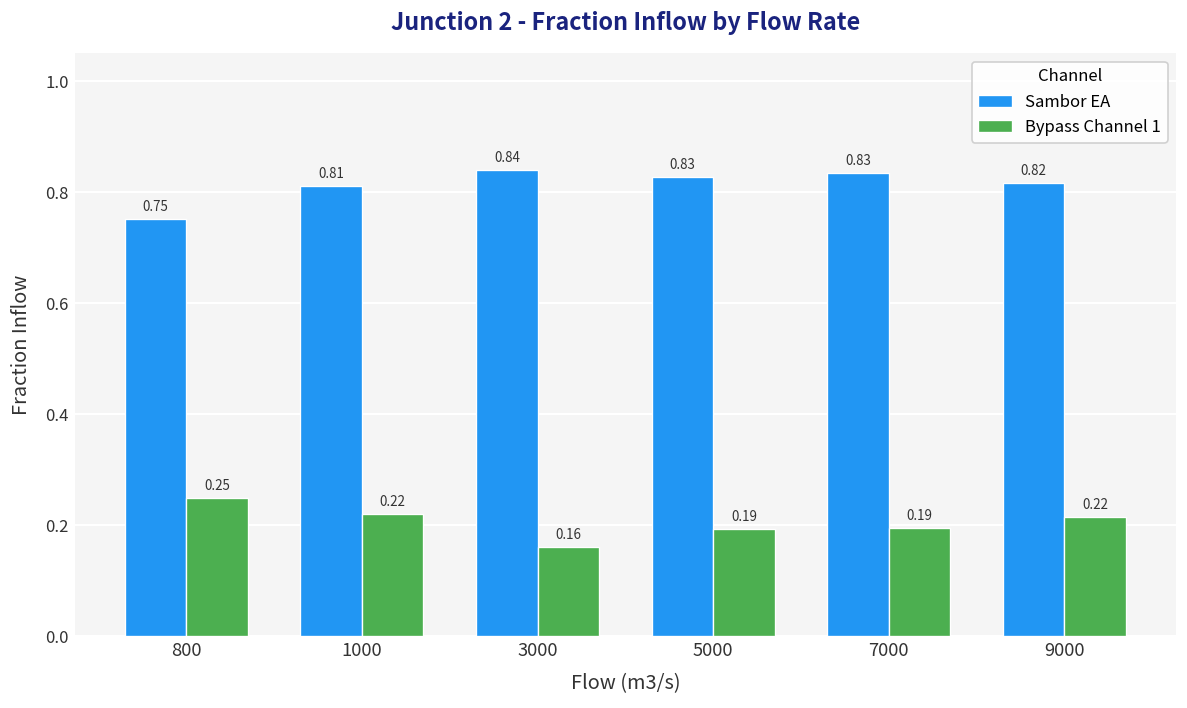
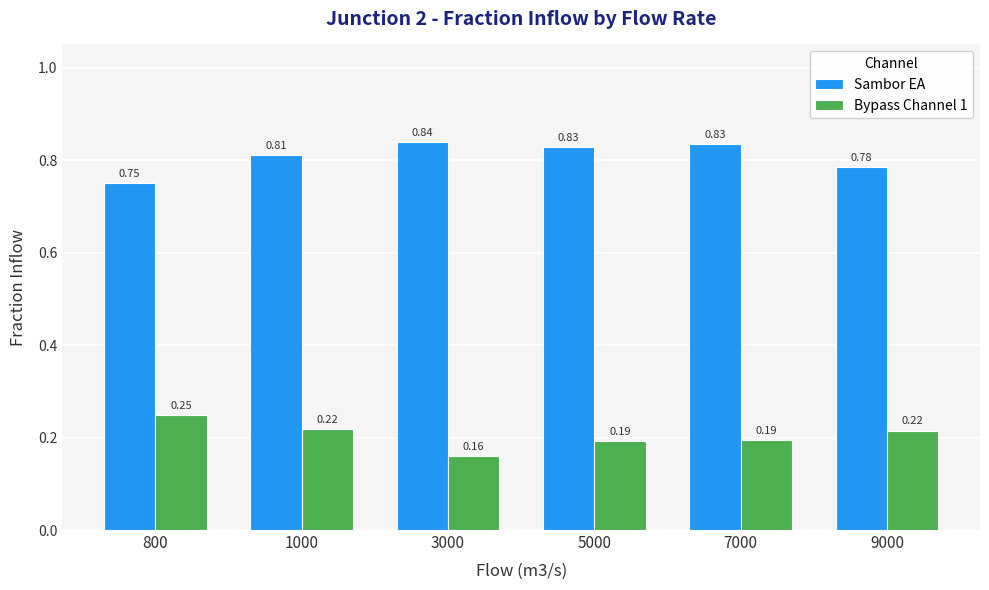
  {
    "Sambor EA": {
      "800": 0.75,
      "1000": 0.81,
      "3000": 0.84,
      "5000": 0.83,
      "7000": 0.83,
-     "9000": 0.82
+     "9000": 0.78
    },
    "Bypass Channel 1": {
      "800": 0.25,
      "1000": 0.22,
      "3000": 0.16,
      "5000": 0.19,
      "7000": 0.19,
      "9000": 0.22
    }
  }
